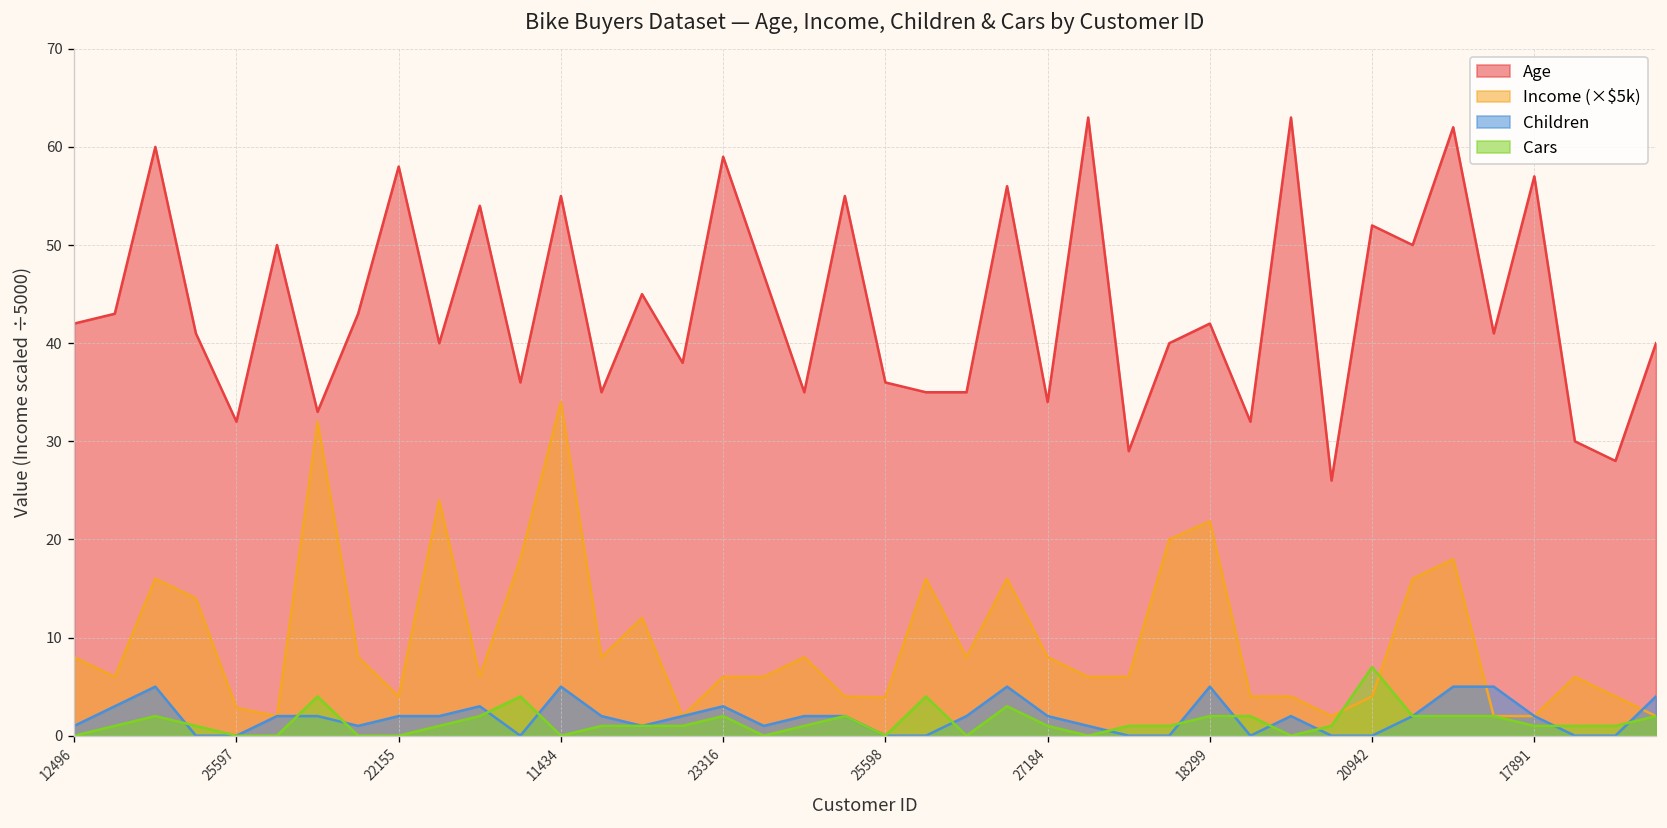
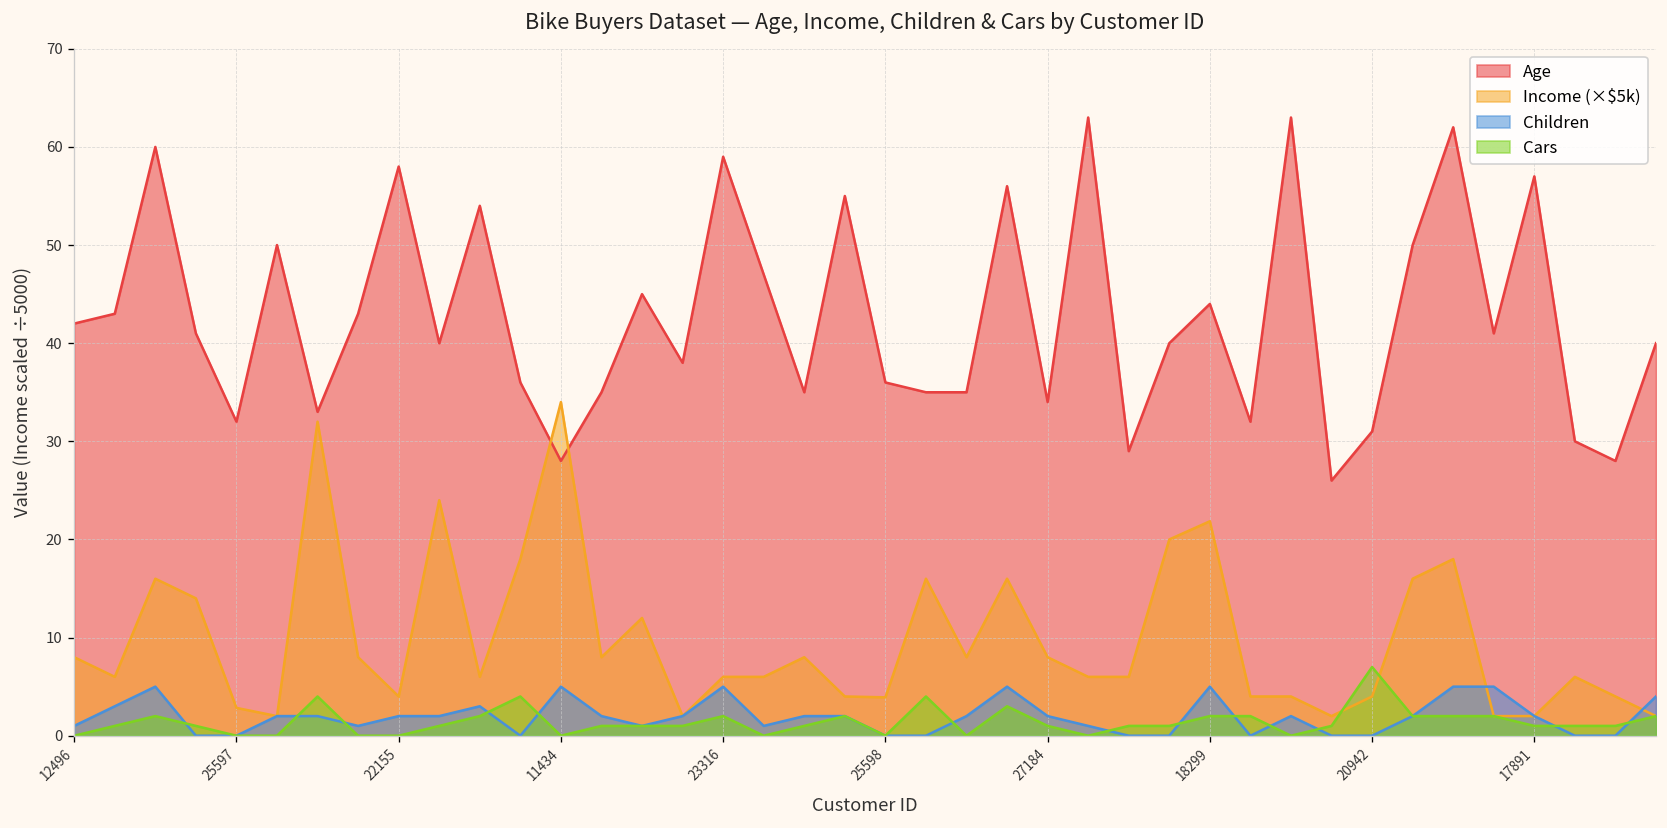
  {
    "Age": {
      "12496": 42,
      "25597": 32,
      "22155": 58,
-     "11434": 55,
+     "11434": 28,
      "23316": 59,
      "25598": 36,
      "27184": 34,
-     "18299": 42,
-     "20942": 52,
+     "18299": 44,
+     "20942": 31,
      "17891": 57
    },
    "Income (×$5k)": {
      "12496": 8,
      "25597": 3,
      "22155": 4,
      "11434": 34,
      "23316": 6,
      "25598": 4,
      "27184": 8,
      "18299": 22,
      "20942": 4
    },
    "Children": {
      "12496": 1,
      "22155": 2,
      "11434": 5,
-     "23316": 3,
+     "23316": 5,
      "27184": 2,
      "18299": 5,
      "20942": 0
    },
    "Cars": {
      "12496": 0,
      "22155": 0,
      "11434": 0,
      "23316": 2,
      "27184": 1,
      "18299": 2,
      "20942": 7,
      "17891": 1
    }
  }
